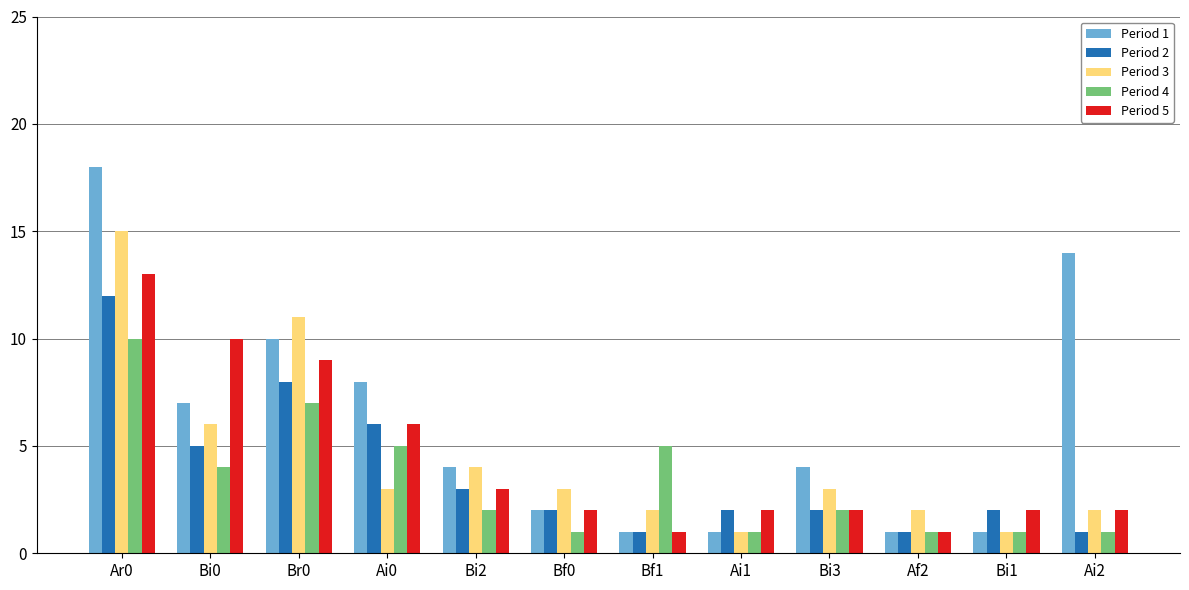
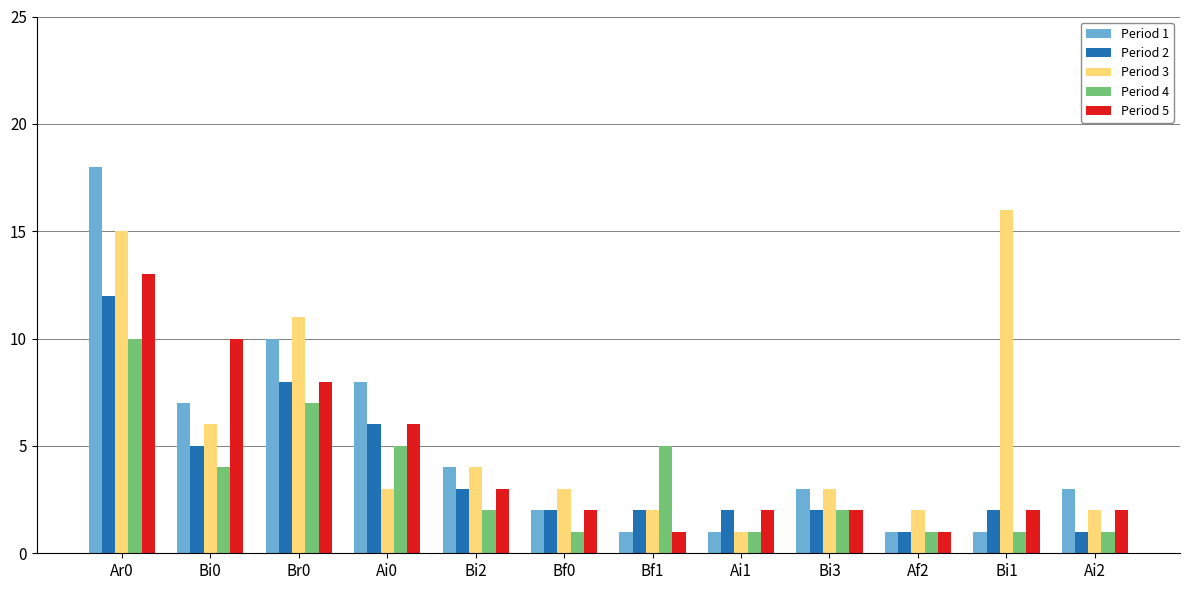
  {
    "Period 1": {
      "Ar0": 18,
      "Bi0": 7,
      "Br0": 10,
      "Ai0": 8,
      "Bi2": 4,
      "Bf0": 2,
      "Bf1": 1,
      "Ai1": 1,
-     "Bi3": 4,
+     "Bi3": 3,
      "Af2": 1,
      "Bi1": 1,
-     "Ai2": 14
+     "Ai2": 3
    },
    "Period 2": {
      "Ar0": 12,
      "Bi0": 5,
      "Br0": 8,
      "Ai0": 6,
      "Bi2": 3,
      "Bf0": 2,
-     "Bf1": 1,
+     "Bf1": 2,
      "Ai1": 2,
      "Bi3": 2,
      "Af2": 1,
      "Bi1": 2,
      "Ai2": 1
    },
    "Period 3": {
      "Ar0": 15,
      "Bi0": 6,
      "Br0": 11,
      "Ai0": 3,
      "Bi2": 4,
      "Bf0": 3,
      "Bf1": 2,
      "Ai1": 1,
      "Bi3": 3,
      "Af2": 2,
-     "Bi1": 1,
+     "Bi1": 16,
      "Ai2": 2
    },
    "Period 4": {
      "Ar0": 10,
      "Bi0": 4,
      "Br0": 7,
      "Ai0": 5,
      "Bi2": 2,
      "Bf0": 1,
      "Bf1": 5,
      "Ai1": 1,
      "Bi3": 2,
      "Af2": 1,
      "Bi1": 1,
      "Ai2": 1
    },
    "Period 5": {
      "Ar0": 13,
      "Bi0": 10,
-     "Br0": 9,
+     "Br0": 8,
      "Ai0": 6,
      "Bi2": 3,
      "Bf0": 2,
      "Bf1": 1,
      "Ai1": 2,
      "Bi3": 2,
      "Af2": 1,
      "Bi1": 2,
      "Ai2": 2
    }
  }
